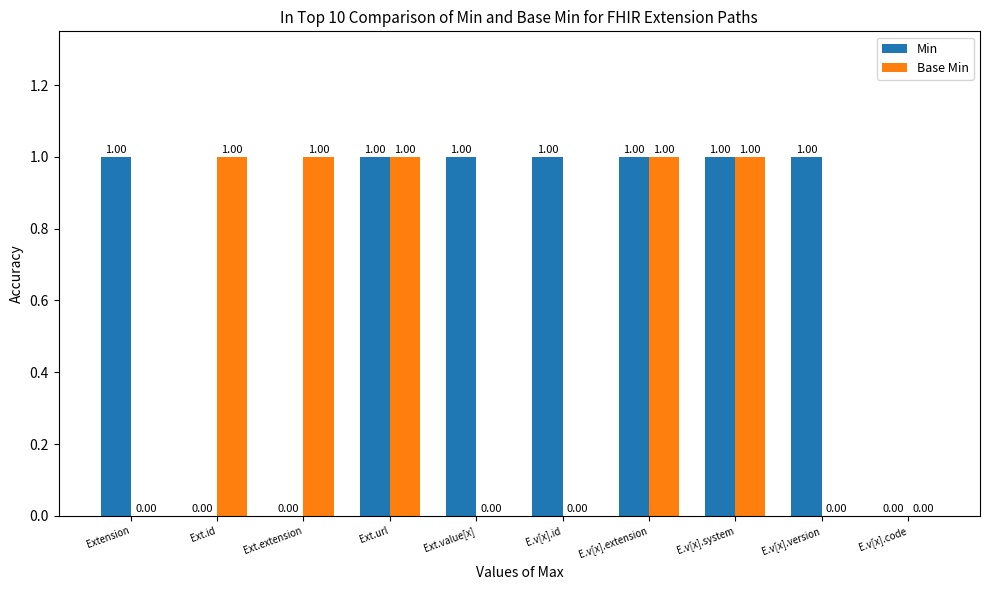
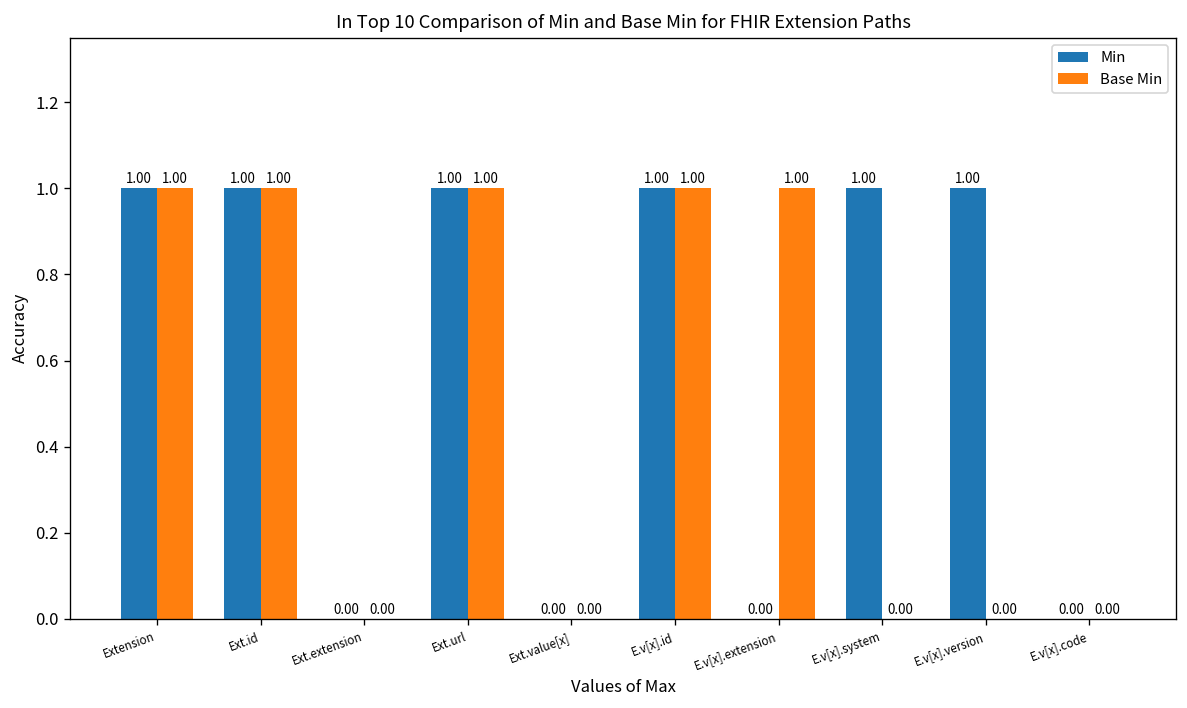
  {
    "Min": {
      "Extension": 1.00,
-     "Ext.id": 0.00,
+     "Ext.id": 1.00,
      "Ext.extension": 0.00,
      "Ext.url": 1.00,
-     "Ext.value[x]": 1.00,
+     "Ext.value[x]": 0.00,
      "E.v[x].id": 1.00,
-     "E.v[x].extension": 1.00,
+     "E.v[x].extension": 0.00,
      "E.v[x].system": 1.00,
      "E.v[x].version": 1.00,
      "E.v[x].code": 0.00
    },
    "Base Min": {
-     "Extension": 0.00,
+     "Extension": 1.00,
      "Ext.id": 1.00,
-     "Ext.extension": 1.00,
+     "Ext.extension": 0.00,
      "Ext.url": 1.00,
      "Ext.value[x]": 0.00,
-     "E.v[x].id": 0.00,
+     "E.v[x].id": 1.00,
      "E.v[x].extension": 1.00,
-     "E.v[x].system": 1.00,
+     "E.v[x].system": 0.00,
      "E.v[x].version": 0.00,
      "E.v[x].code": 0.00
    }
  }
